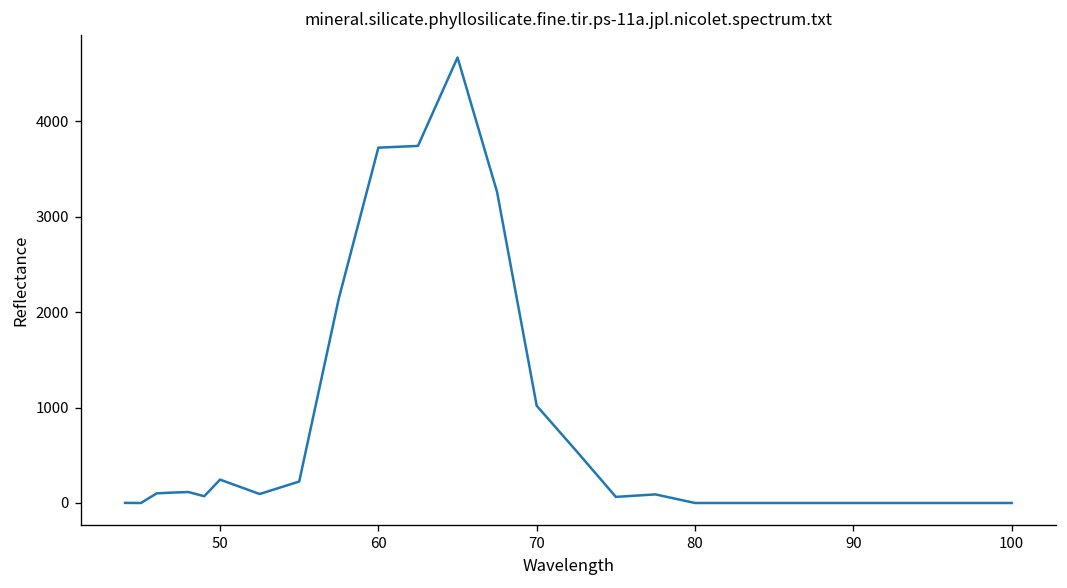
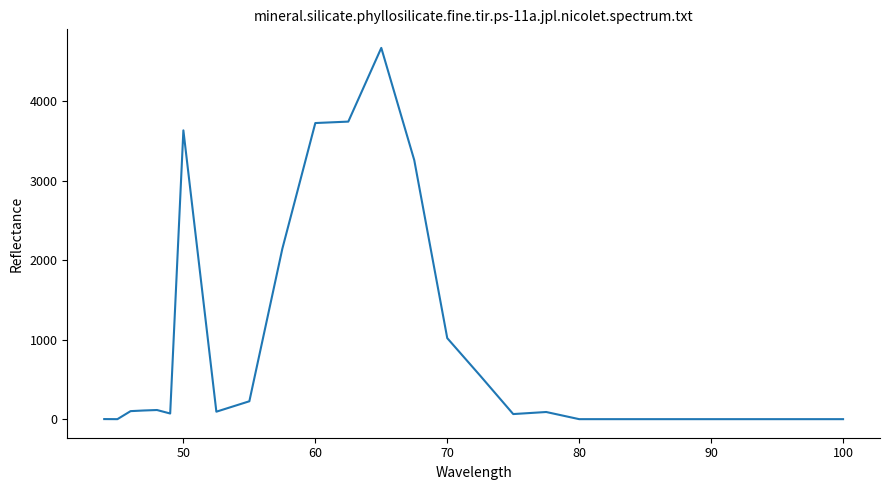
  {
-   "50": 200,
+   "50": 3600,
    "60": 3700,
    "70": 1000,
    "80": 0,
    "90": 0,
    "100": 0
  }
